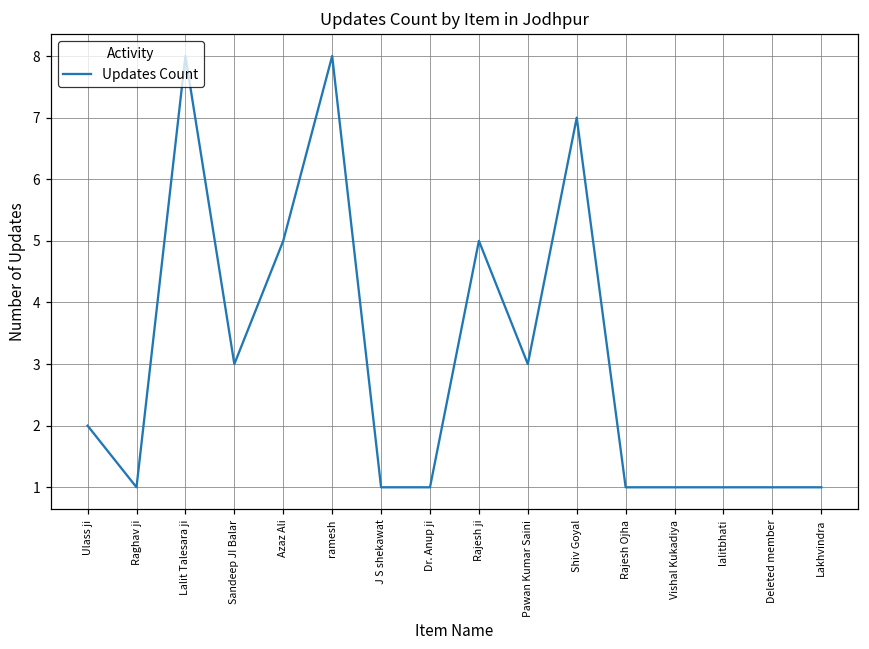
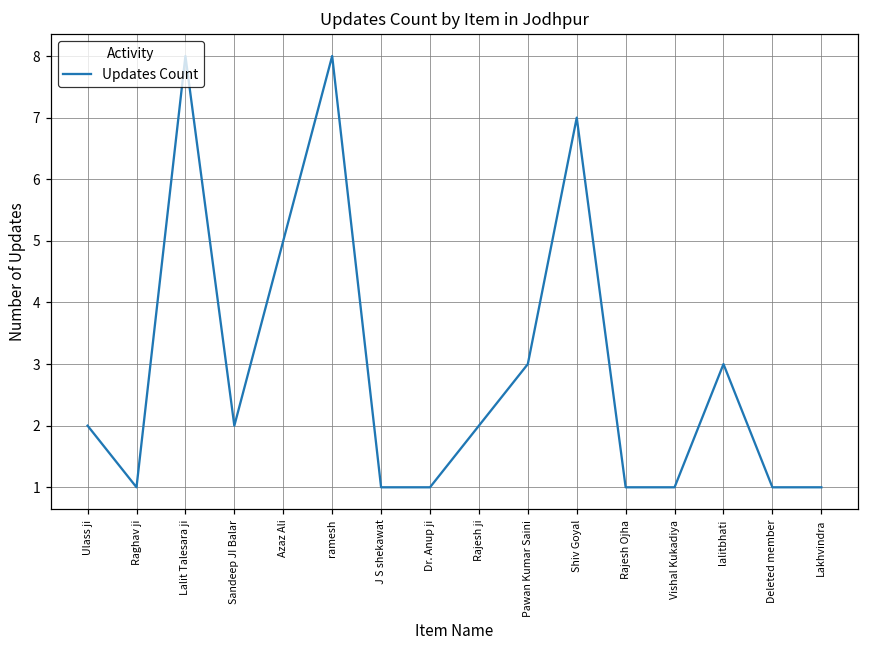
  {
    "Ulass ji": 2,
    "Raghav ji": 1,
-   "Sandeep JI Balar": 3,
+   "Sandeep JI Balar": 2,
    "Azaz Ali": 5,
    "ramesh": 8,
    "J S shekawat": 1,
    "Dr. Anup ji": 1,
-   "Rajesh ji": 5,
+   "Rajesh ji": 2,
    "Pawan Kumar Saini": 3,
    "Shiv Goyal": 7,
    "Rajesh Ojha": 1,
    "Vishal Kukadiya": 1,
-   "lalitbhati": 1,
+   "lalitbhati": 3,
    "Deleted member": 1,
    "Lakhvindra": 1
  }
